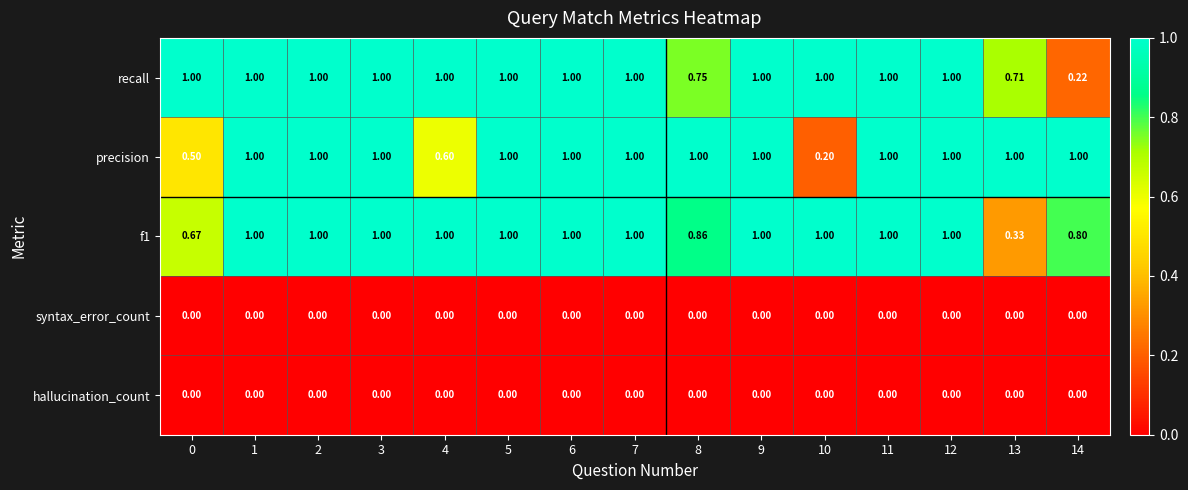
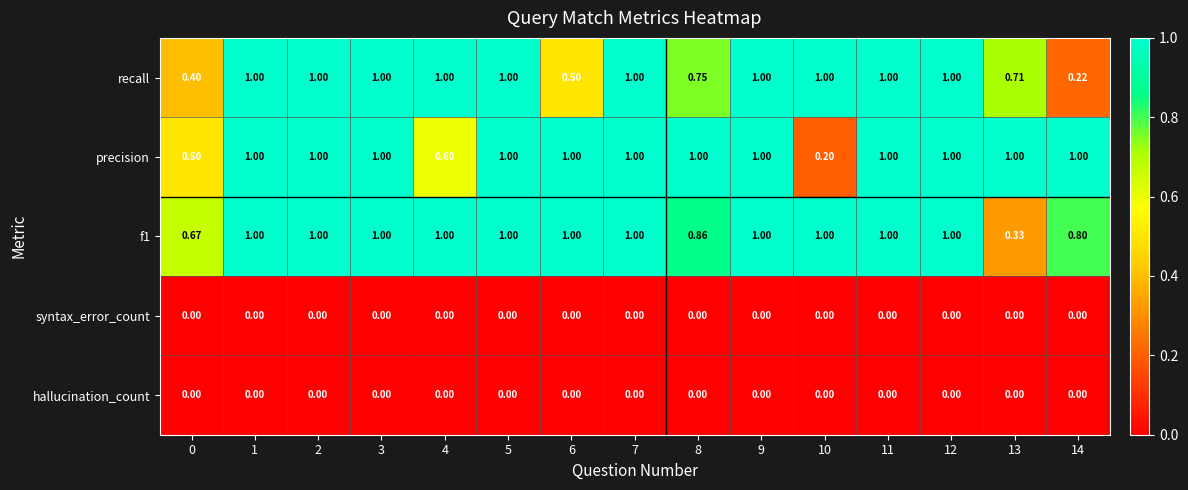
  {
    "recall": {
-     "0": 1.00,
+     "0": 0.40,
      "1": 1.00,
      "2": 1.00,
      "3": 1.00,
      "4": 1.00,
      "5": 1.00,
-     "6": 1.00,
+     "6": 0.50,
      "7": 1.00,
      "8": 0.75,
      "9": 1.00,
      "10": 1.00,
      "11": 1.00,
      "12": 1.00,
      "13": 0.71,
      "14": 0.22
    },
    "precision": {
      "0": 0.50,
      "1": 1.00,
      "2": 1.00,
      "3": 1.00,
      "4": 0.60,
      "5": 1.00,
      "6": 1.00,
      "7": 1.00,
      "8": 1.00,
      "9": 1.00,
      "10": 0.20,
      "11": 1.00,
      "12": 1.00,
      "13": 1.00,
      "14": 1.00
    },
    "f1": {
      "0": 0.67,
      "1": 1.00,
      "2": 1.00,
      "3": 1.00,
      "4": 1.00,
      "5": 1.00,
      "6": 1.00,
      "7": 1.00,
      "8": 0.86,
      "9": 1.00,
      "10": 1.00,
      "11": 1.00,
      "12": 1.00,
      "13": 0.33,
      "14": 0.80
    },
    "syntax_error_count": {
      "0": 0.00,
      "1": 0.00,
      "2": 0.00,
      "3": 0.00,
      "4": 0.00,
      "5": 0.00,
      "6": 0.00,
      "7": 0.00,
      "8": 0.00,
      "9": 0.00,
      "10": 0.00,
      "11": 0.00,
      "12": 0.00,
      "13": 0.00,
      "14": 0.00
    },
    "hallucination_count": {
      "0": 0.00,
      "1": 0.00,
      "2": 0.00,
      "3": 0.00,
      "4": 0.00,
      "5": 0.00,
      "6": 0.00,
      "7": 0.00,
      "8": 0.00,
      "9": 0.00,
      "10": 0.00,
      "11": 0.00,
      "12": 0.00,
      "13": 0.00,
      "14": 0.00
    }
  }
